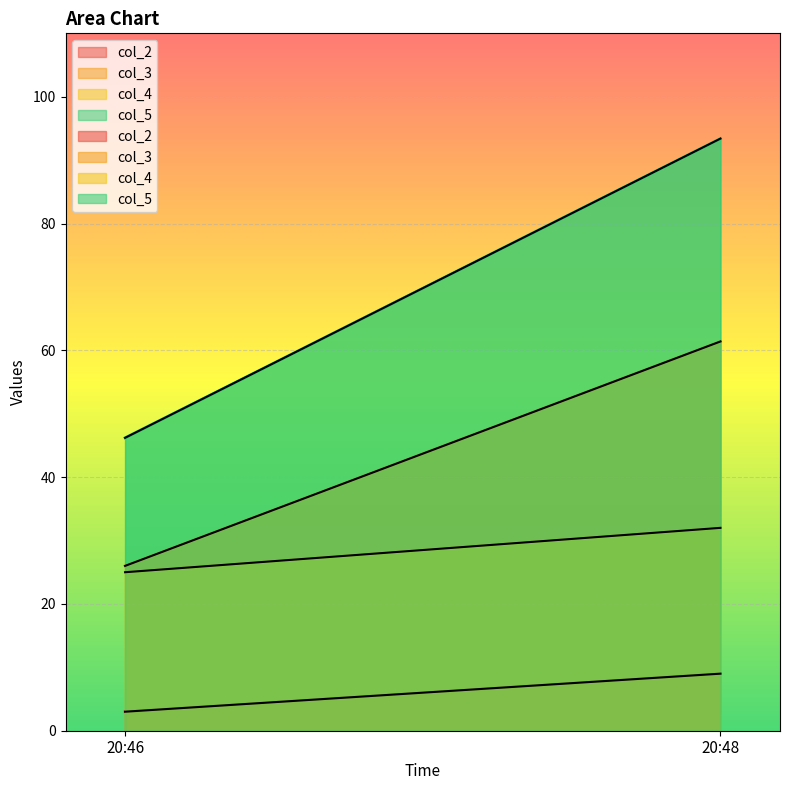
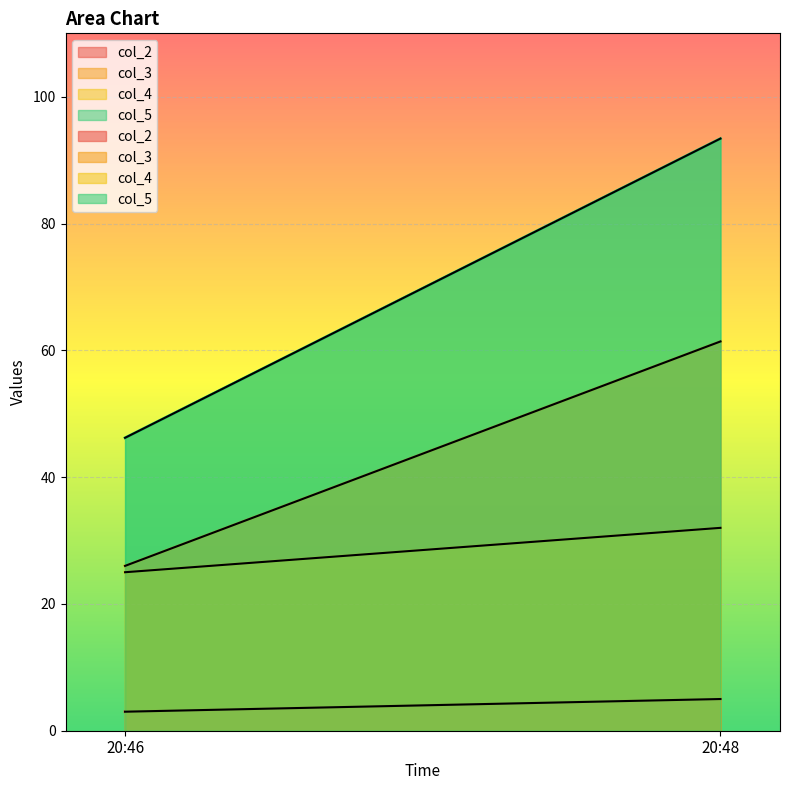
  {
    "col_2": {
      "20:46": 3,
-     "20:48": 9
+     "20:48": 5
    },
    "col_5": {
      "20:46": 46,
      "20:48": 93
    }
  }
